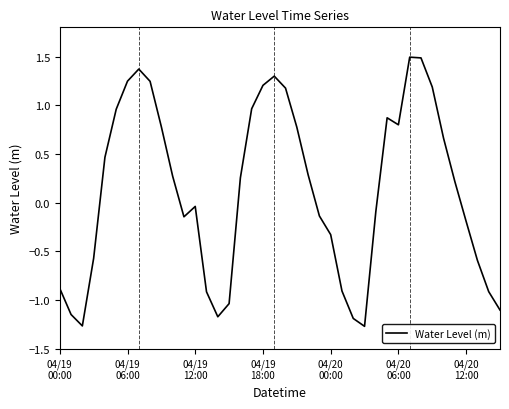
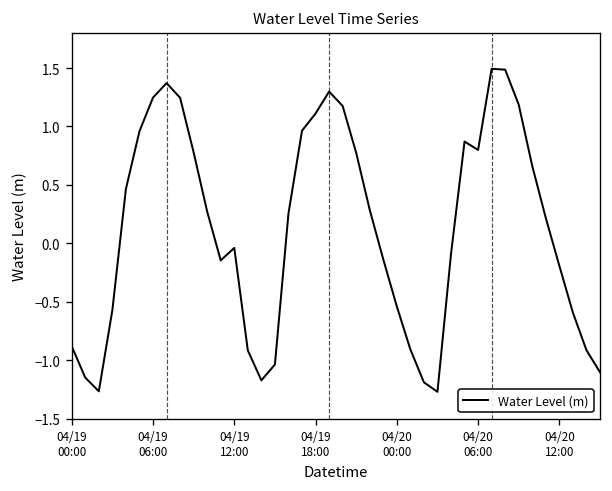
  {
    "04/19 00:00": -0.9,
    "04/19 06:00": 1.2,
    "04/19 12:00": 0.0,
-   "04/19 18:00": 1.2,
-   "04/20 00:00": -0.3,
+   "04/19 18:00": 1.1,
+   "04/20 00:00": -0.5,
    "04/20 06:00": 0.8,
    "04/20 12:00": -0.2
  }
